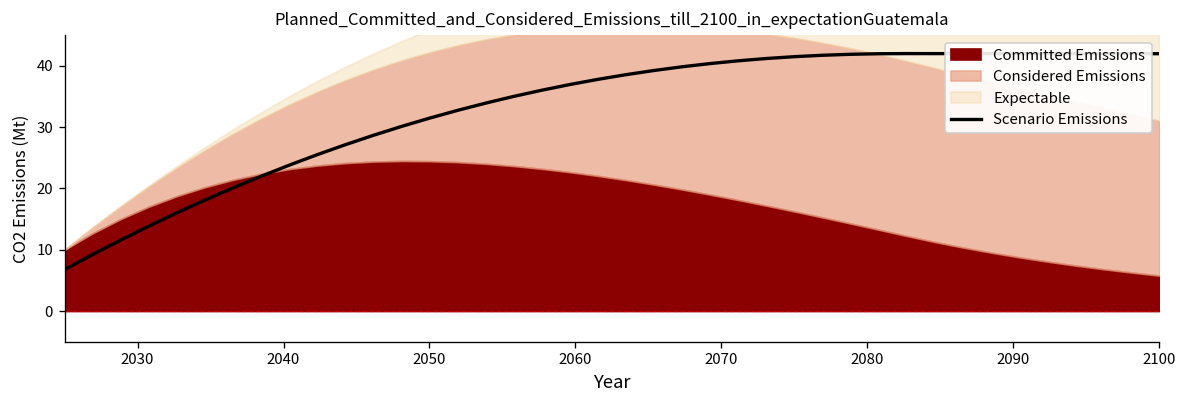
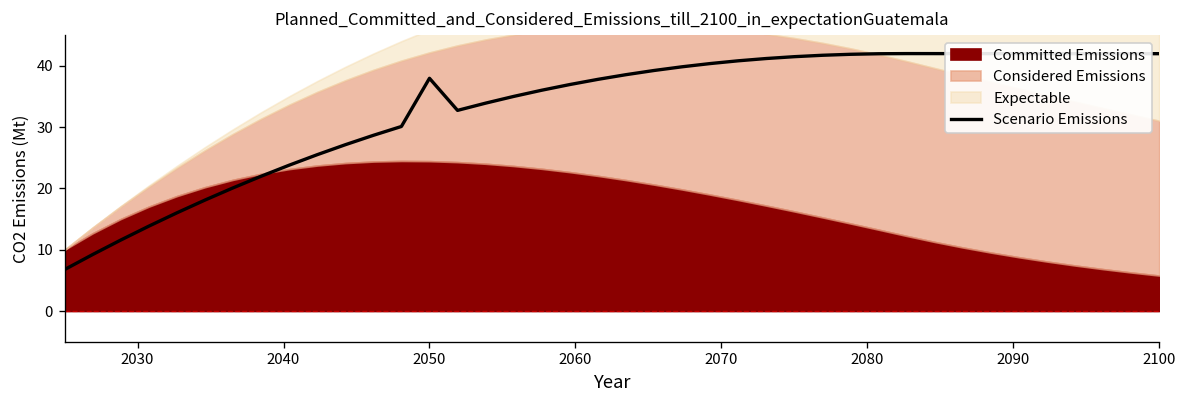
  {
    "Scenario Emissions": {
-     "2050": 31,
+     "2050": 38,
      "2100": 42
    },
    "Committed Emissions": {
      "2050": 24,
      "2100": 6
    },
    "Considered Emissions": {
      "2050": 18,
      "2100": 25
    }
  }
